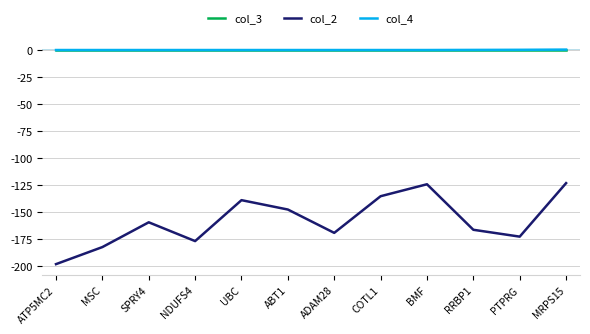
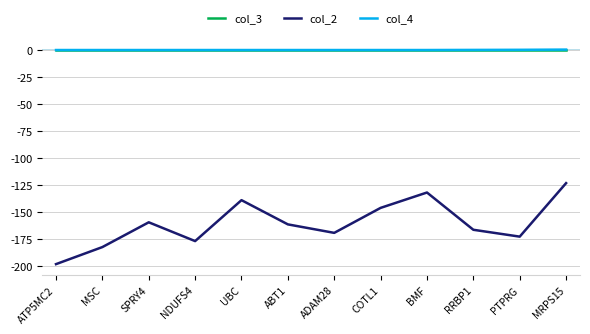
  {
    "col_4": {
      "ATP5MC2": 0,
      "MSC": 0,
      "SPRY4": 0,
      "NDUFS4": 0,
      "UBC": 0,
      "ABT1": 0,
      "ADAM28": 0,
      "COTL1": 0,
      "BMF": 0,
      "RRBP1": 0,
      "PTPRG": 0,
      "MRPS15": 0
    },
    "col_2": {
      "ATP5MC2": -199,
      "MSC": -183,
      "SPRY4": -160,
      "NDUFS4": -177,
      "UBC": -139,
-     "ABT1": -148,
+     "ABT1": -162,
      "ADAM28": -170,
-     "COTL1": -136,
-     "BMF": -124,
+     "COTL1": -146,
+     "BMF": -132,
      "RRBP1": -167,
      "PTPRG": -173,
      "MRPS15": -123
    }
  }
